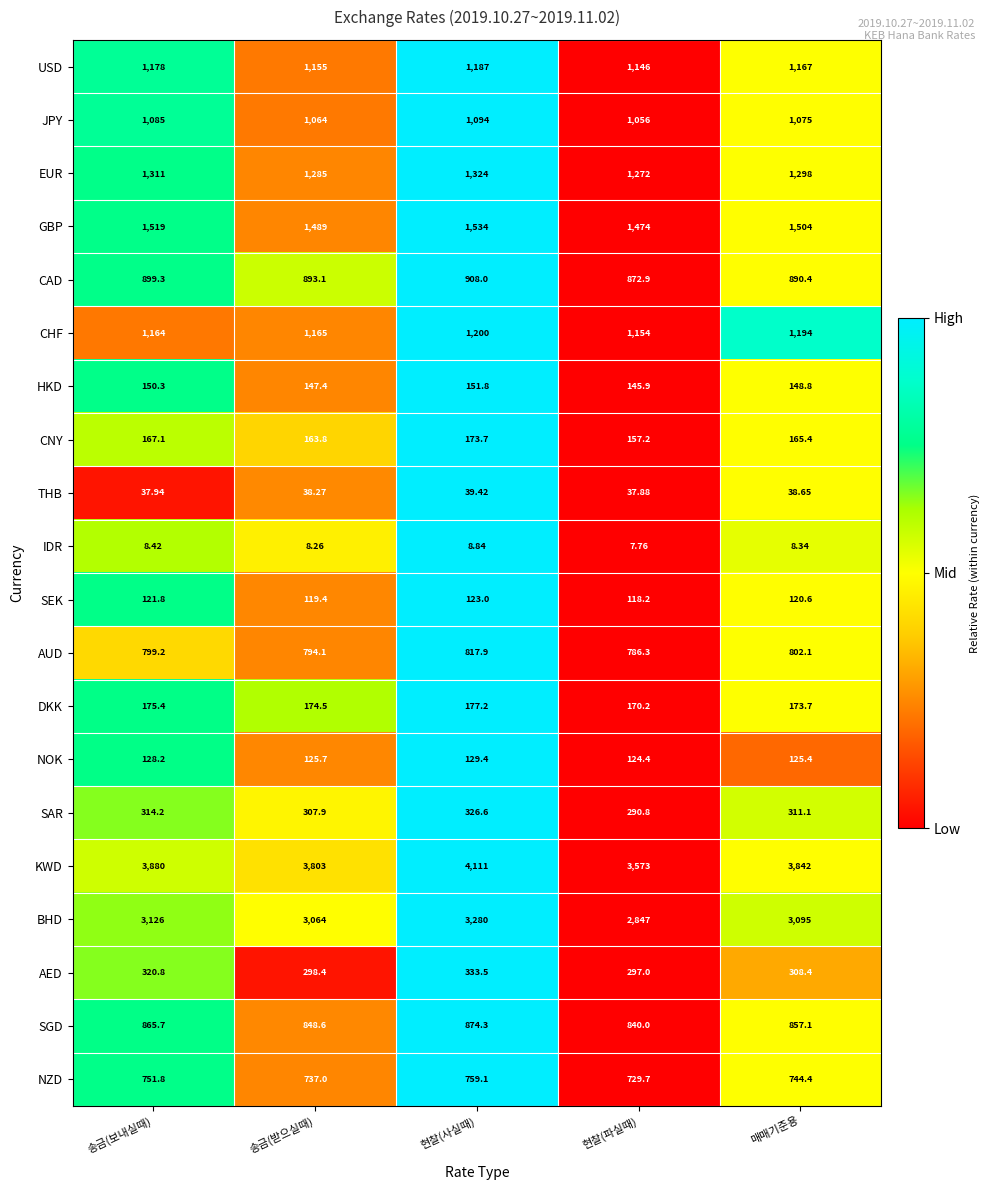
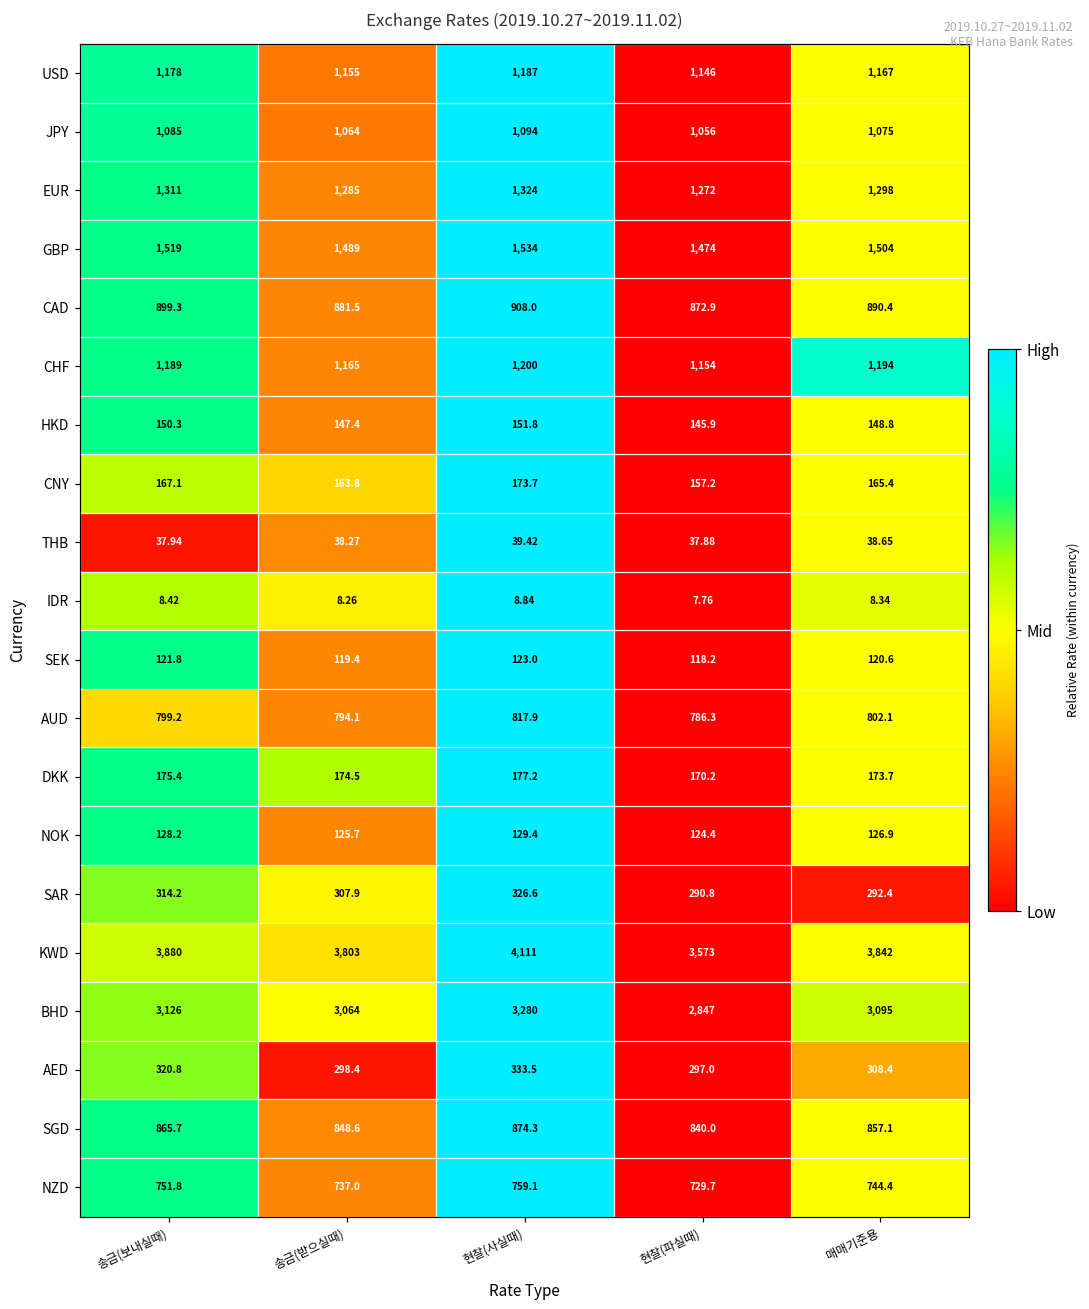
  {
    "USD": {
      "송금(보내실때)": "1,178",
      "송금(받으실때)": "1,155",
      "현찰(사실때)": "1,187",
      "현찰(파실때)": "1,146",
      "매매기준용": "1,167"
    },
    "JPY": {
      "송금(보내실때)": "1,085",
      "송금(받으실때)": "1,064",
      "현찰(사실때)": "1,094",
      "현찰(파실때)": "1,056",
      "매매기준용": "1,075"
    },
    "EUR": {
      "송금(보내실때)": "1,311",
      "송금(받으실때)": "1,285",
      "현찰(사실때)": "1,324",
      "현찰(파실때)": "1,272",
      "매매기준용": "1,298"
    },
    "GBP": {
      "송금(보내실때)": "1,519",
      "송금(받으실때)": "1,489",
      "현찰(사실때)": "1,534",
      "현찰(파실때)": "1,474",
      "매매기준용": "1,504"
    },
    "CAD": {
      "송금(보내실때)": "899.3",
-     "송금(받으실때)": "893.1",
+     "송금(받으실때)": "881.5",
      "현찰(사실때)": "908.0",
      "현찰(파실때)": "872.9",
      "매매기준용": "890.4"
    },
    "CHF": {
-     "송금(보내실때)": "1,164",
+     "송금(보내실때)": "1,189",
      "송금(받으실때)": "1,165",
      "현찰(사실때)": "1,200",
      "현찰(파실때)": "1,154",
      "매매기준용": "1,194"
    },
    "HKD": {
      "송금(보내실때)": "150.3",
      "송금(받으실때)": "147.4",
      "현찰(사실때)": "151.8",
      "현찰(파실때)": "145.9",
      "매매기준용": "148.8"
    },
    "CNY": {
      "송금(보내실때)": "167.1",
      "송금(받으실때)": "163.8",
      "현찰(사실때)": "173.7",
      "현찰(파실때)": "157.2",
      "매매기준용": "165.4"
    },
    "THB": {
      "송금(보내실때)": "37.94",
      "송금(받으실때)": "38.27",
      "현찰(사실때)": "39.42",
      "현찰(파실때)": "37.88",
      "매매기준용": "38.65"
    },
    "IDR": {
      "송금(보내실때)": "8.42",
      "송금(받으실때)": "8.26",
      "현찰(사실때)": "8.84",
      "현찰(파실때)": "7.76",
      "매매기준용": "8.34"
    },
    "SEK": {
      "송금(보내실때)": "121.8",
      "송금(받으실때)": "119.4",
      "현찰(사실때)": "123.0",
      "현찰(파실때)": "118.2",
      "매매기준용": "120.6"
    },
    "AUD": {
      "송금(보내실때)": "799.2",
      "송금(받으실때)": "794.1",
      "현찰(사실때)": "817.9",
      "현찰(파실때)": "786.3",
      "매매기준용": "802.1"
    },
    "DKK": {
      "송금(보내실때)": "175.4",
      "송금(받으실때)": "174.5",
      "현찰(사실때)": "177.2",
      "현찰(파실때)": "170.2",
      "매매기준용": "173.7"
    },
    "NOK": {
      "송금(보내실때)": "128.2",
      "송금(받으실때)": "125.7",
      "현찰(사실때)": "129.4",
      "현찰(파실때)": "124.4",
-     "매매기준용": "125.4"
+     "매매기준용": "126.9"
    },
    "SAR": {
      "송금(보내실때)": "314.2",
      "송금(받으실때)": "307.9",
      "현찰(사실때)": "326.6",
      "현찰(파실때)": "290.8",
-     "매매기준용": "311.1"
+     "매매기준용": "292.4"
    },
    "KWD": {
      "송금(보내실때)": "3,880",
      "송금(받으실때)": "3,803",
      "현찰(사실때)": "4,111",
      "현찰(파실때)": "3,573",
      "매매기준용": "3,842"
    },
    "BHD": {
      "송금(보내실때)": "3,126",
      "송금(받으실때)": "3,064",
      "현찰(사실때)": "3,280",
      "현찰(파실때)": "2,847",
      "매매기준용": "3,095"
    },
    "AED": {
      "송금(보내실때)": "320.8",
      "송금(받으실때)": "298.4",
      "현찰(사실때)": "333.5",
      "현찰(파실때)": "297.0",
      "매매기준용": "308.4"
    },
    "SGD": {
      "송금(보내실때)": "865.7",
      "송금(받으실때)": "848.6",
      "현찰(사실때)": "874.3",
      "현찰(파실때)": "840.0",
      "매매기준용": "857.1"
    },
    "NZD": {
      "송금(보내실때)": "751.8",
      "송금(받으실때)": "737.0",
      "현찰(사실때)": "759.1",
      "현찰(파실때)": "729.7",
      "매매기준용": "744.4"
    }
  }
